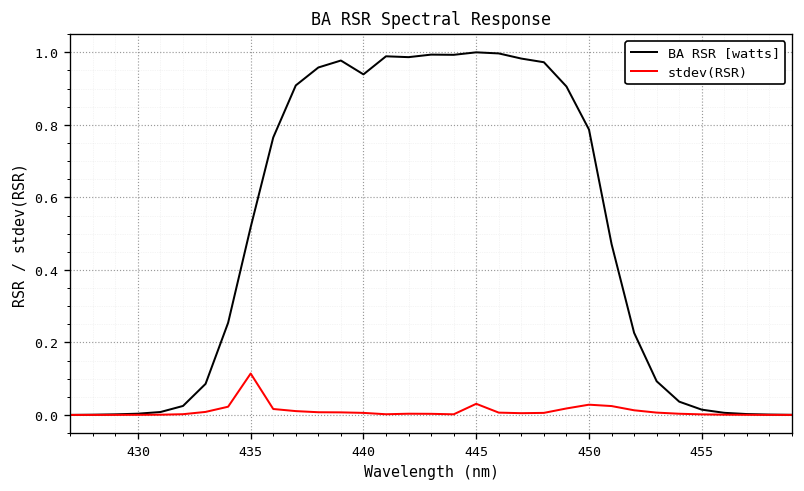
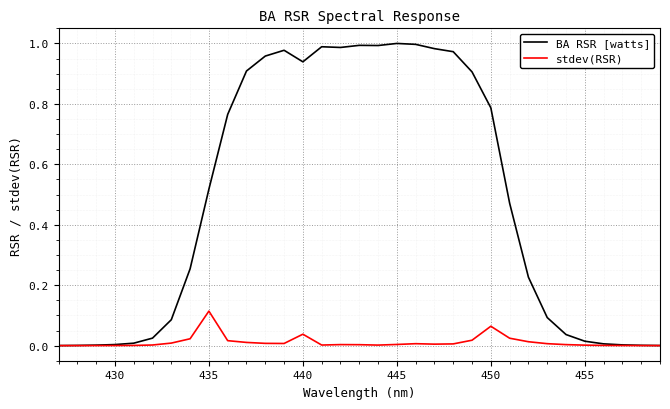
  {
    "BA RSR [watts]": {
      "435": 0.52,
      "440": 0.94,
      "445": 1.00,
      "450": 0.79,
      "455": 0.01
    },
    "stdev(RSR)": {
      "435": 0.11,
-     "440": 0.01,
-     "445": 0.03,
-     "450": 0.03,
+     "440": 0.04,
+     "445": 0.00,
+     "450": 0.06,
      "455": 0.00
    }
  }
